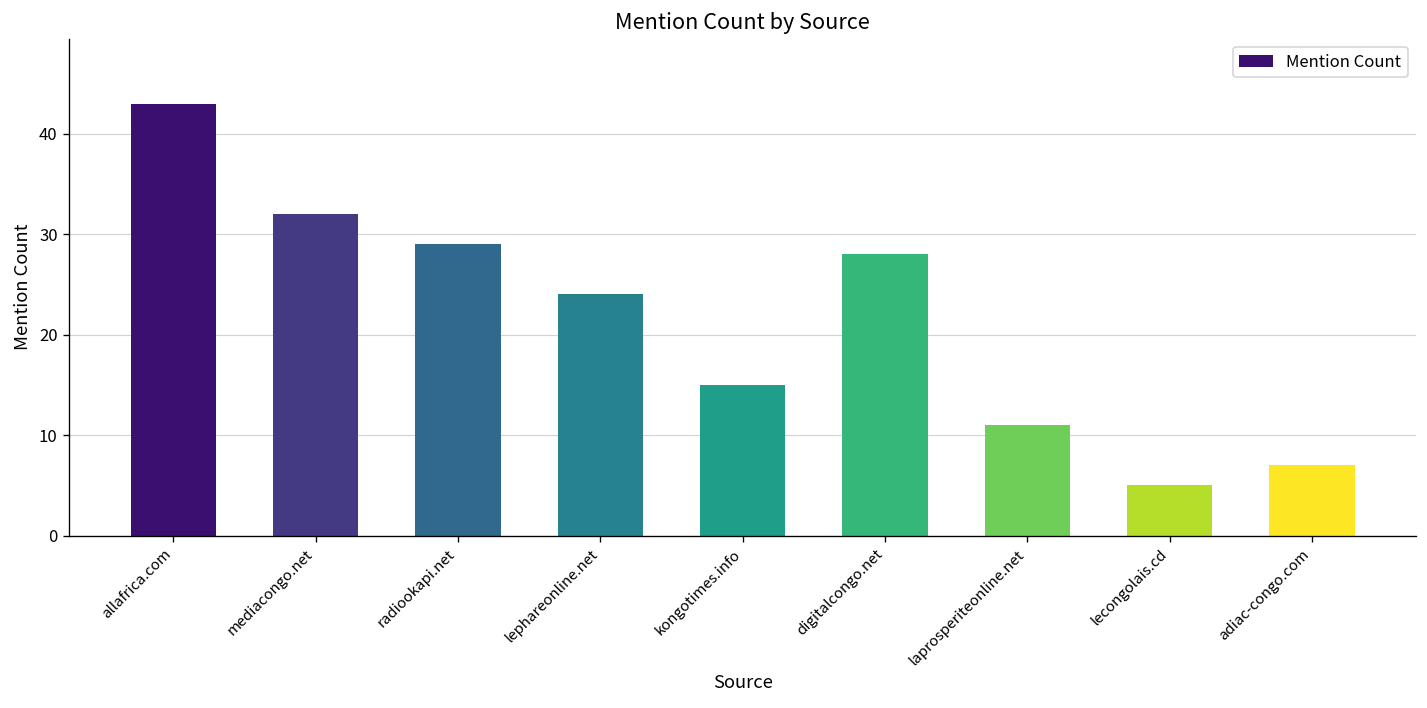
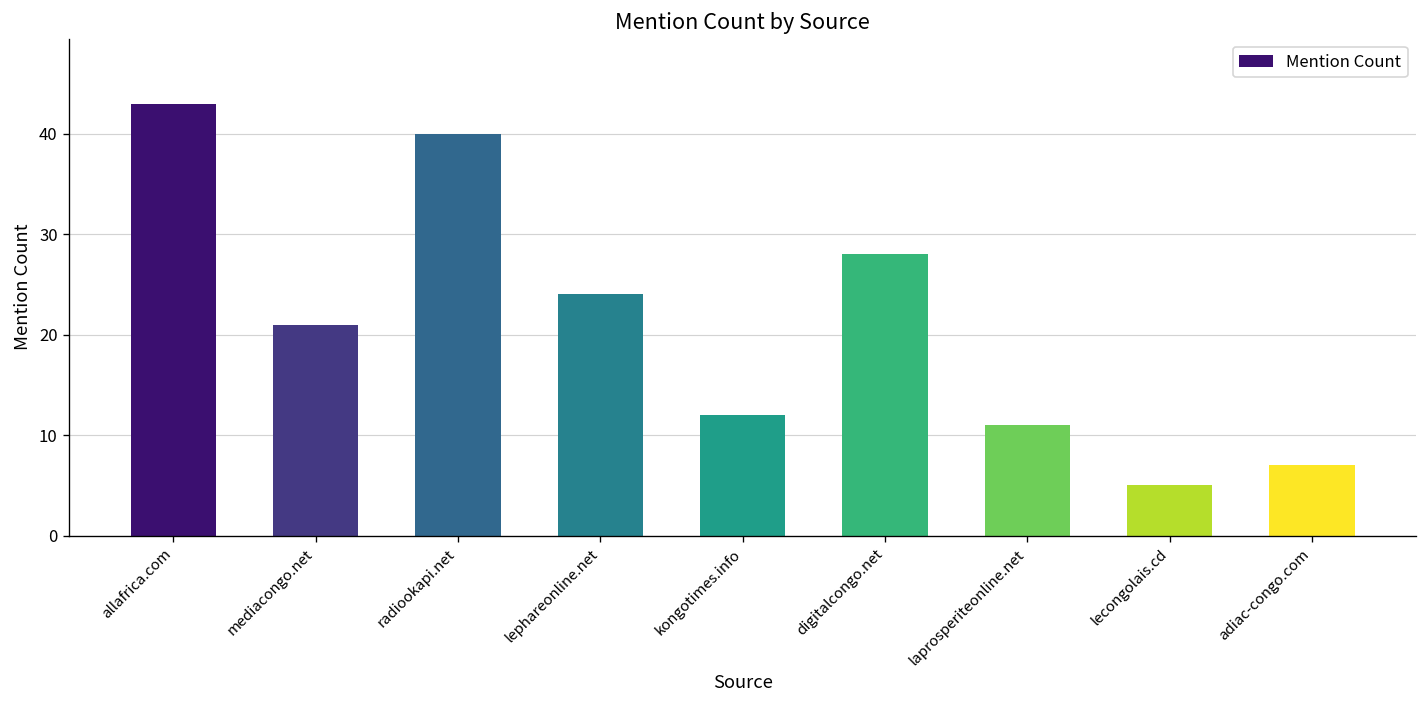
  {
    "allafrica.com": 43,
-   "mediacongo.net": 32,
-   "radiookapi.net": 29,
+   "mediacongo.net": 21,
+   "radiookapi.net": 40,
    "lephareonline.net": 24,
-   "kongotimes.info": 15,
+   "kongotimes.info": 12,
    "digitalcongo.net": 28,
    "laprosperiteonline.net": 11,
    "lecongolais.cd": 5,
    "adiac-congo.com": 7
  }
